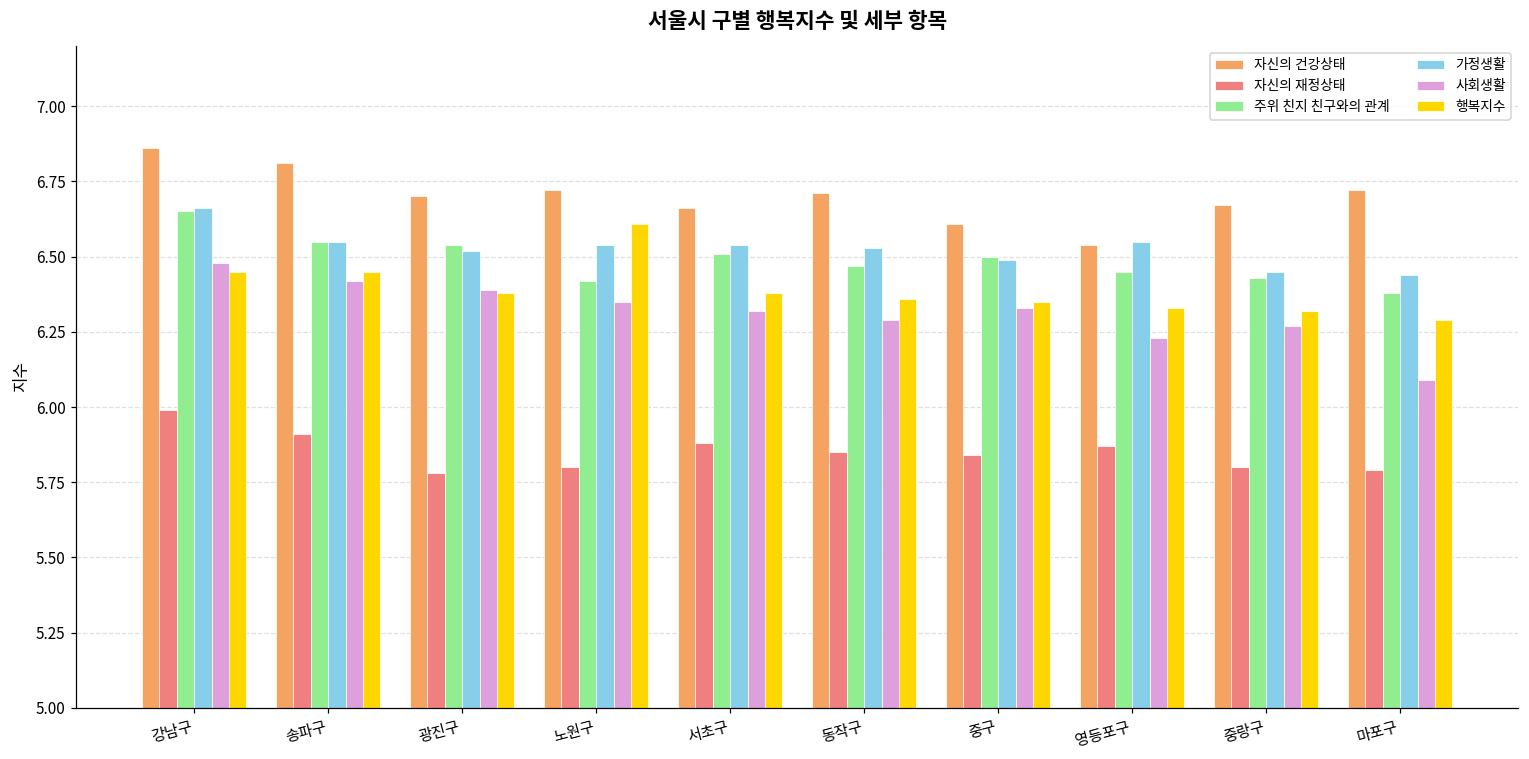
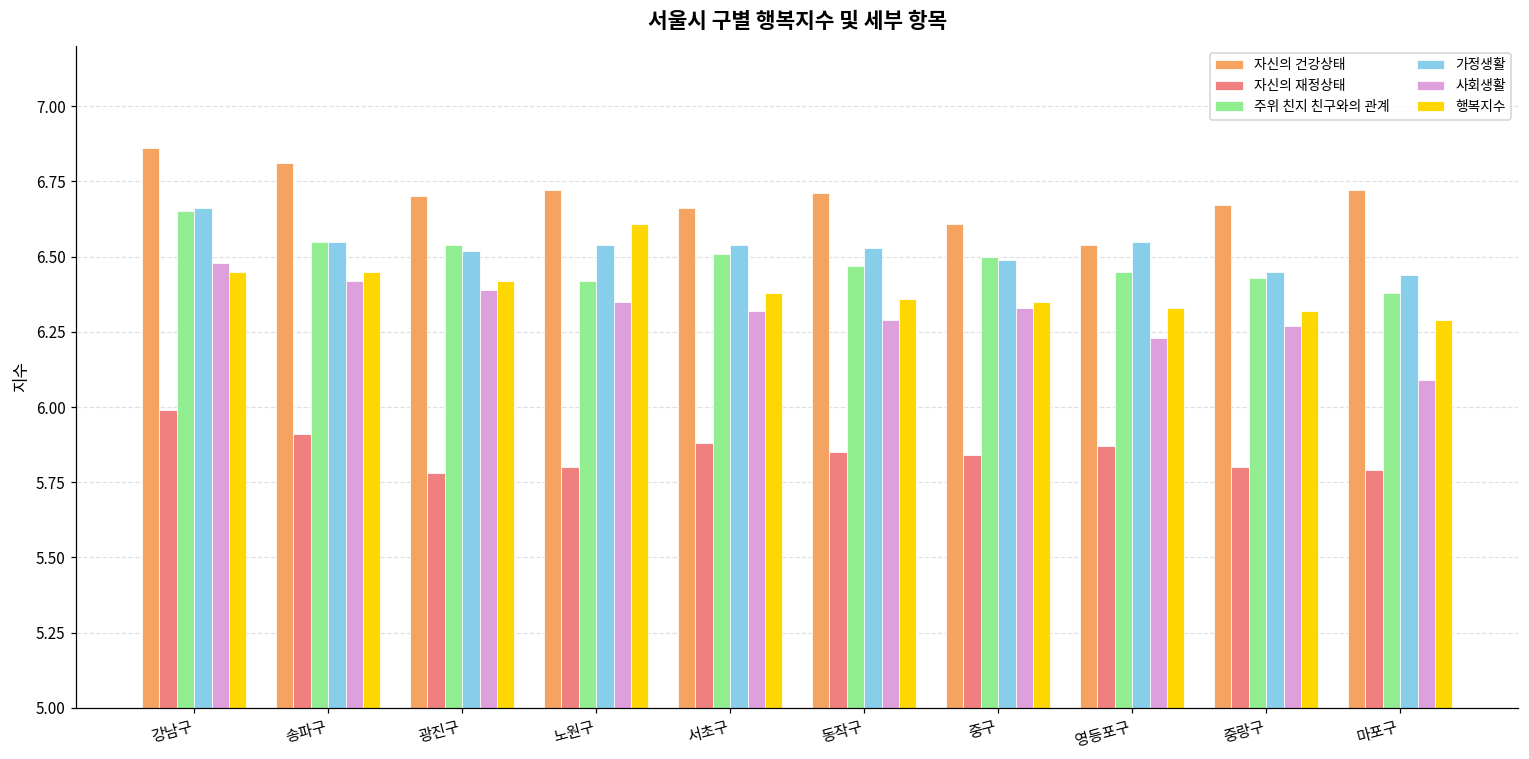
  {
    "주위 친지 친구와의 관계": {
      "강남구": 6.65,
      "송파구": 6.55,
      "광진구": 6.54,
      "노원구": 6.42,
      "서초구": 6.51,
      "동작구": 6.47,
      "중구": 6.50,
      "영등포구": 6.45,
      "중랑구": 6.43,
      "마포구": 6.38
    },
    "가정생활": {
      "강남구": 6.66,
      "송파구": 6.55,
      "광진구": 6.52,
      "노원구": 6.54,
      "서초구": 6.54,
      "동작구": 6.53,
      "중구": 6.49,
      "영등포구": 6.55,
      "중랑구": 6.45,
      "마포구": 6.44
    },
    "사회생활": {
      "강남구": 6.48,
      "송파구": 6.42,
      "광진구": 6.39,
      "노원구": 6.35,
      "서초구": 6.32,
      "동작구": 6.29,
      "중구": 6.33,
      "영등포구": 6.23,
      "중랑구": 6.27,
      "마포구": 6.09
    },
    "행복지수": {
      "강남구": 6.45,
      "송파구": 6.45,
-     "광진구": 6.38,
+     "광진구": 6.42,
      "노원구": 6.61,
      "서초구": 6.38,
      "동작구": 6.36,
      "중구": 6.35,
      "영등포구": 6.33,
      "중랑구": 6.32,
      "마포구": 6.29
    }
  }
